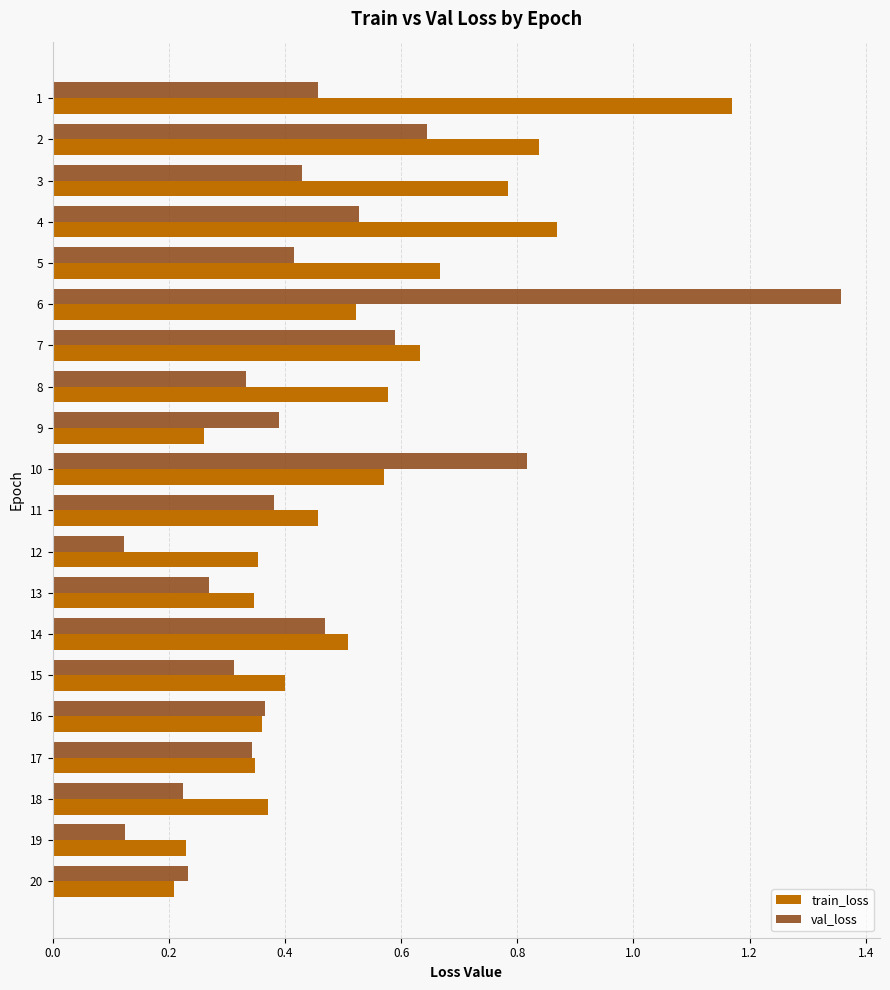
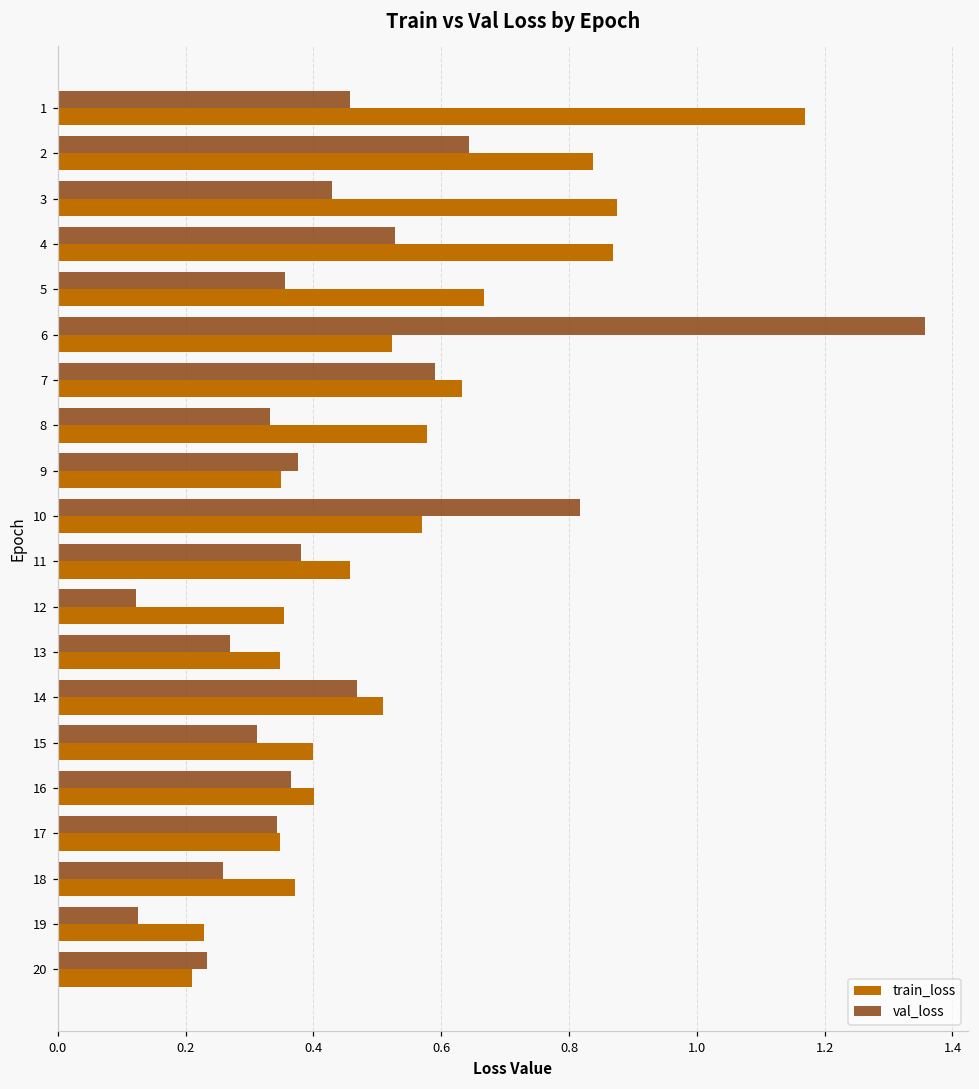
  {
    "train_loss": {
      "1": 1.17,
      "2": 0.84,
-     "3": 0.78,
+     "3": 0.87,
      "4": 0.87,
      "5": 0.67,
      "6": 0.52,
      "7": 0.63,
      "8": 0.58,
-     "9": 0.26,
+     "9": 0.35,
      "10": 0.57,
      "11": 0.46,
      "12": 0.35,
      "13": 0.35,
      "14": 0.51,
      "15": 0.40,
-     "16": 0.36,
+     "16": 0.40,
      "17": 0.35,
      "18": 0.37,
      "19": 0.23,
      "20": 0.21
    },
    "val_loss": {
      "1": 0.46,
      "2": 0.64,
      "3": 0.43,
      "4": 0.53,
-     "5": 0.42,
+     "5": 0.36,
      "6": 1.36,
      "7": 0.59,
      "8": 0.33,
-     "9": 0.39,
+     "9": 0.38,
      "10": 0.82,
      "11": 0.38,
      "12": 0.12,
      "13": 0.27,
      "14": 0.47,
      "15": 0.31,
      "16": 0.37,
      "17": 0.34,
-     "18": 0.22,
+     "18": 0.26,
      "19": 0.13,
      "20": 0.23
    }
  }
